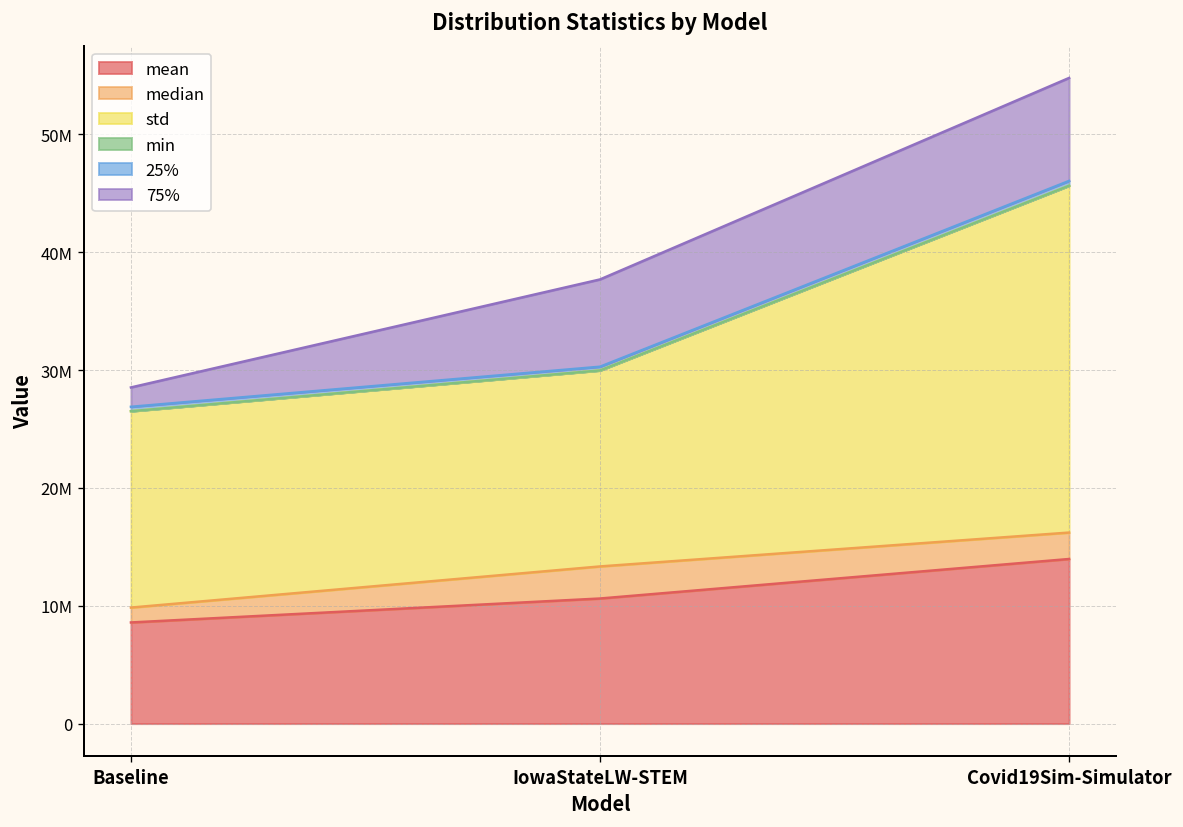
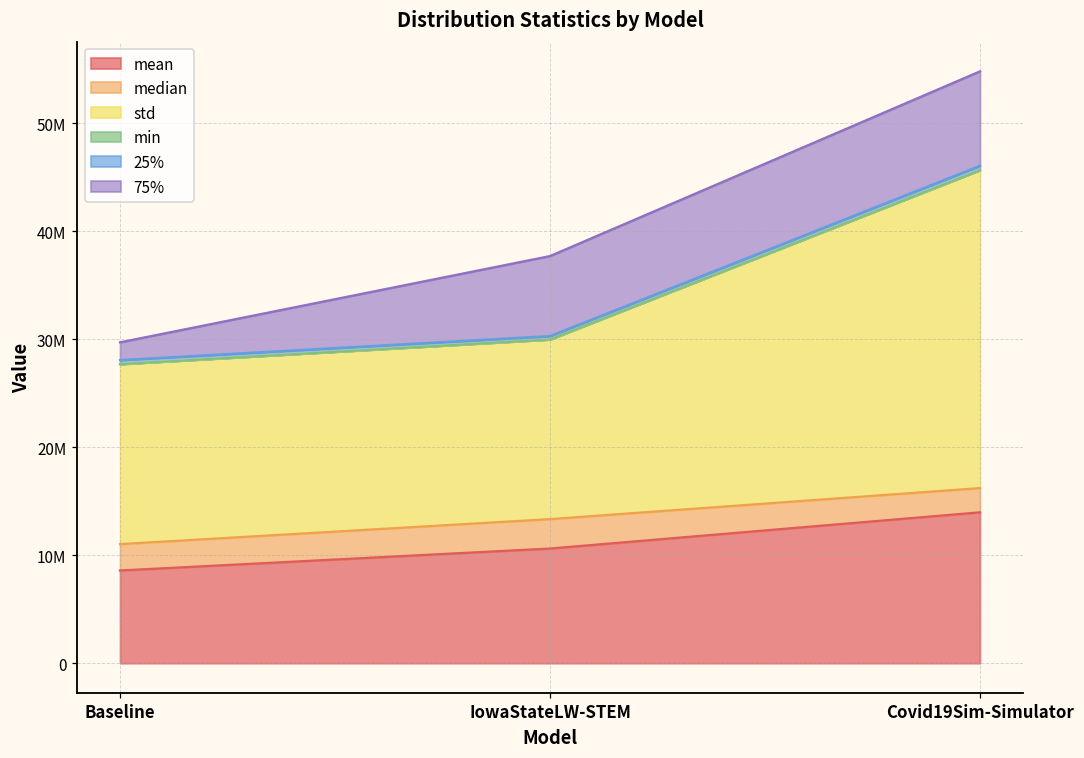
  {
    "mean": {
      "Baseline": 9000000,
      "IowaStateLW-STEM": 11000000,
      "Covid19Sim-Simulator": 14000000
    },
    "median": {
-     "Baseline": 1000000,
+     "Baseline": 2000000,
      "IowaStateLW-STEM": 3000000,
      "Covid19Sim-Simulator": 2000000
    },
    "min": {
      "Baseline": 17000000,
      "IowaStateLW-STEM": 17000000,
      "Covid19Sim-Simulator": 29000000
    },
    "25%": {
      "Baseline": 0,
      "IowaStateLW-STEM": 0,
      "Covid19Sim-Simulator": 0
    },
    "75%": {
      "Baseline": 2000000,
      "IowaStateLW-STEM": 7000000,
      "Covid19Sim-Simulator": 9000000
    }
  }
